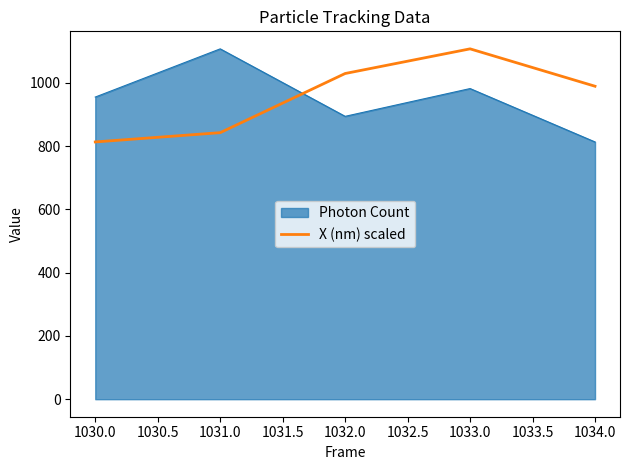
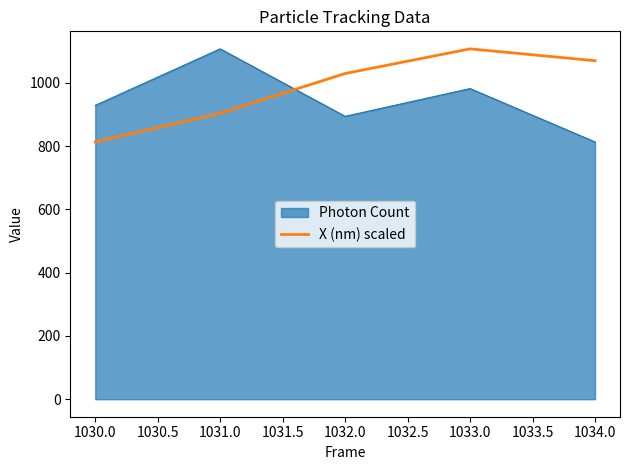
  {
    "Photon Count": {
-     "1030.0": 960,
+     "1030.0": 930,
      "1031.0": 1110,
      "1032.0": 890,
      "1033.0": 980,
      "1034.0": 810
    },
    "X (nm) scaled": {
      "1030.0": 810,
-     "1031.0": 840,
+     "1031.0": 900,
      "1032.0": 1030,
      "1033.0": 1110,
-     "1034.0": 990
+     "1034.0": 1070
    }
  }
